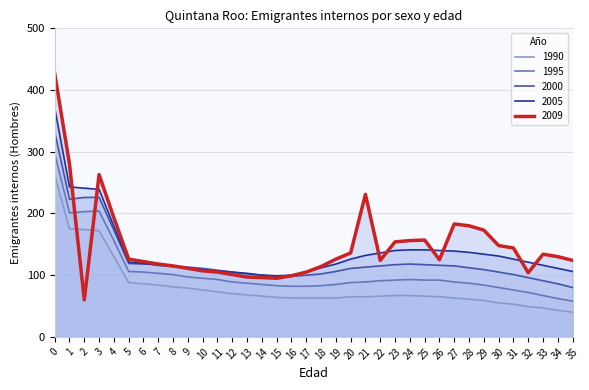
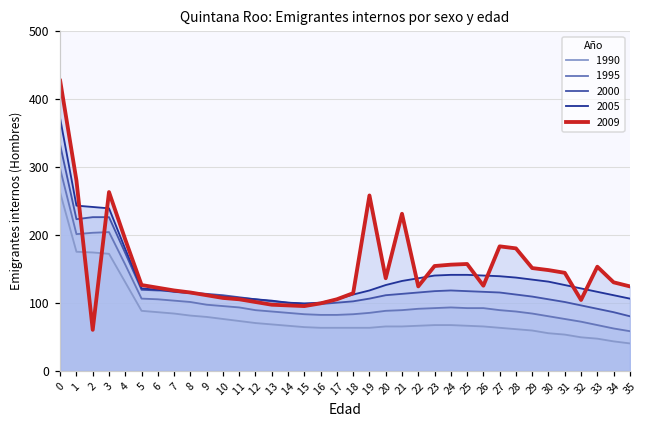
  {
    "2009": {
      "0": 430,
      "1": 280,
      "2": 60,
      "3": 260,
      "4": 190,
      "5": 130,
      "13": 100,
-     "19": 130,
+     "19": 260,
      "20": 140,
      "21": 230,
      "22": 120,
      "23": 150,
      "24": 160,
      "25": 160,
      "26": 130,
      "27": 180,
      "28": 180,
-     "29": 170,
+     "29": 150,
      "30": 150,
      "31": 140,
      "32": 100,
-     "33": 130,
+     "33": 150,
      "34": 130,
      "35": 120
    }
  }
